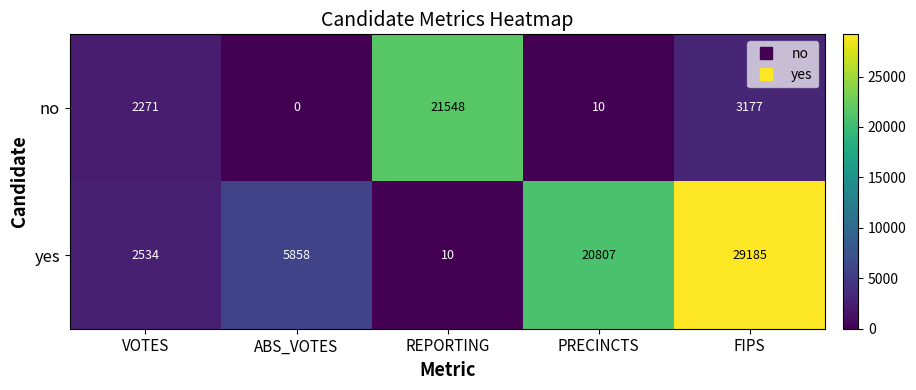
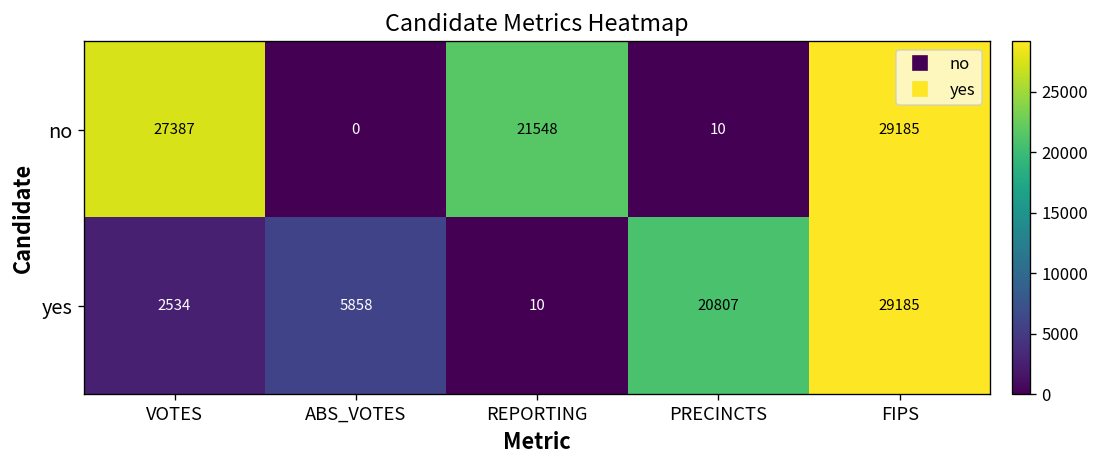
  {
    "no": {
-     "VOTES": 2271,
+     "VOTES": 27387,
      "ABS_VOTES": 0,
      "REPORTING": 21548,
      "PRECINCTS": 10,
-     "FIPS": 3177
+     "FIPS": 29185
    },
    "yes": {
      "VOTES": 2534,
      "ABS_VOTES": 5858,
      "REPORTING": 10,
      "PRECINCTS": 20807,
      "FIPS": 29185
    }
  }
